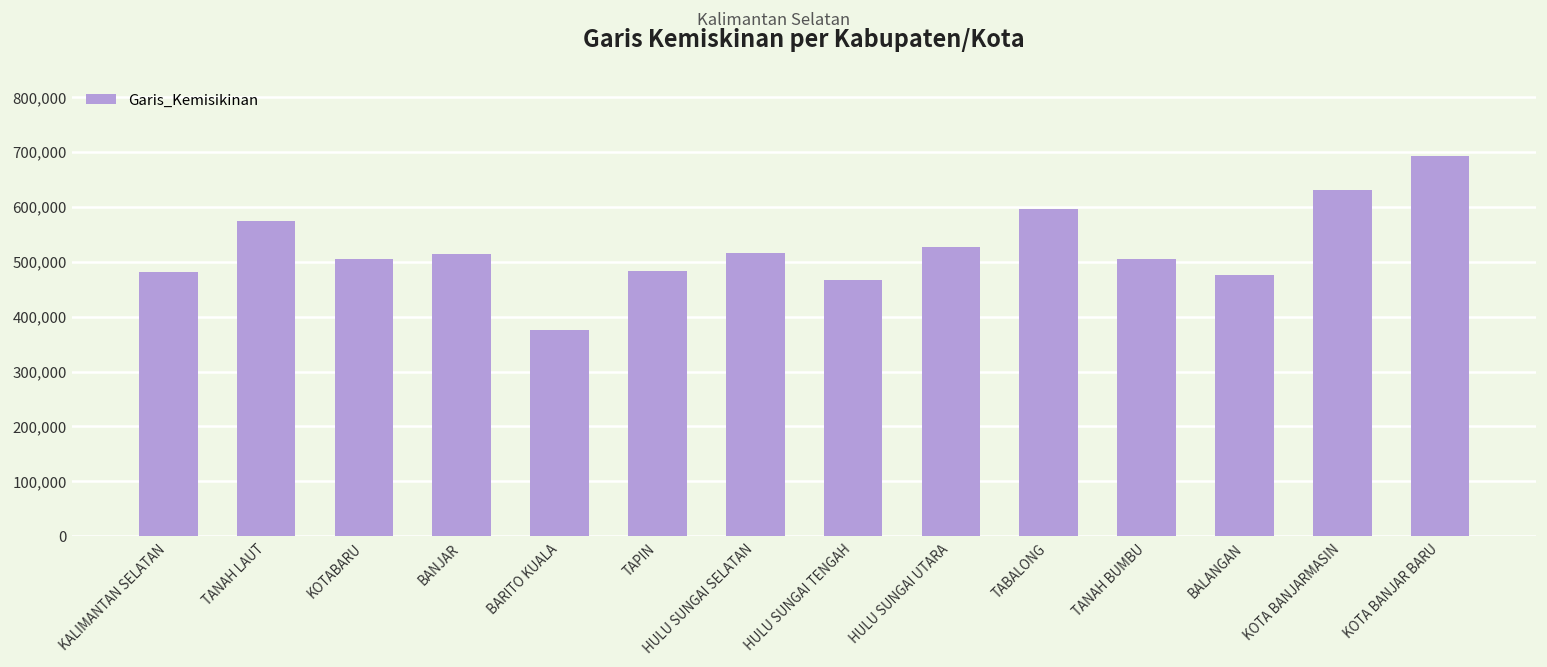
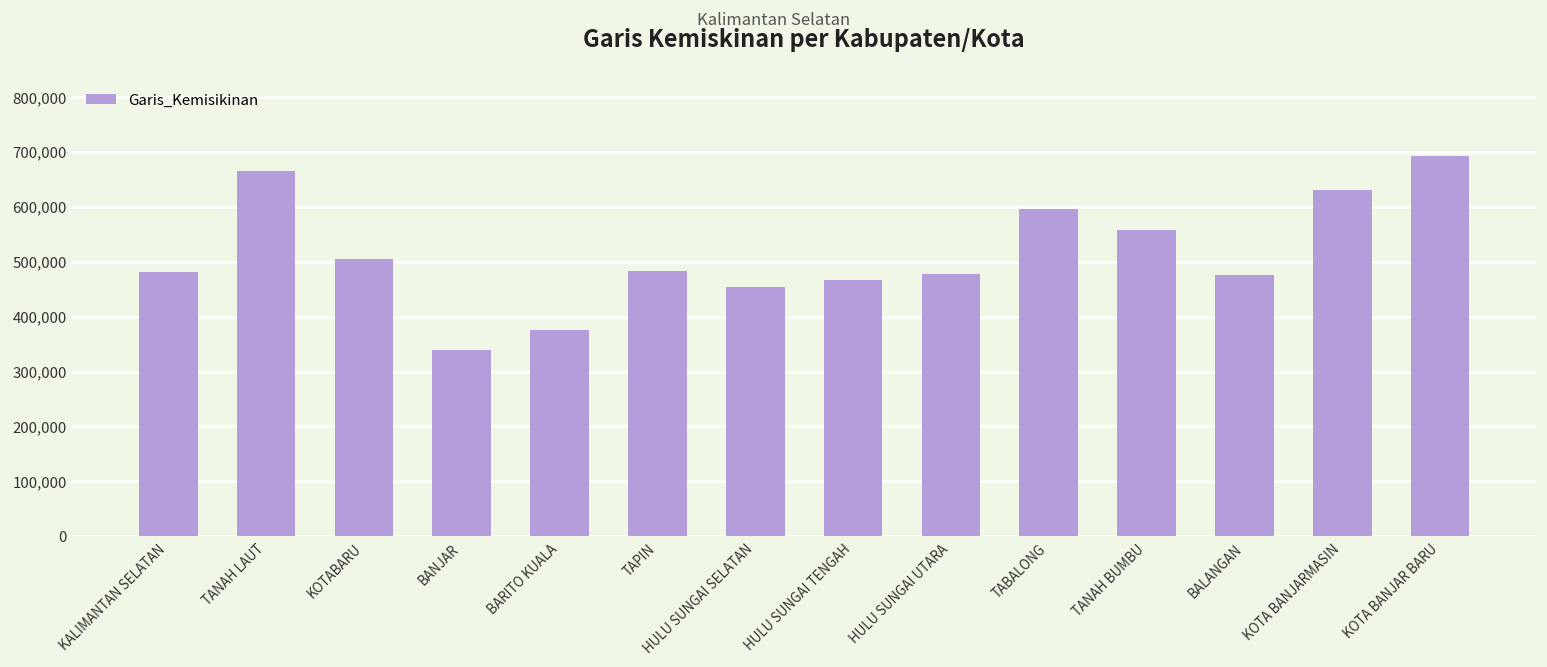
  {
    "KALIMANTAN SELATAN": "480,000",
-   "TANAH LAUT": "580,000",
+   "TANAH LAUT": "670,000",
    "KOTABARU": "510,000",
-   "BANJAR": "510,000",
+   "BANJAR": "340,000",
    "BARITO KUALA": "380,000",
    "TAPIN": "480,000",
-   "HULU SUNGAI SELATAN": "520,000",
+   "HULU SUNGAI SELATAN": "450,000",
    "HULU SUNGAI TENGAH": "470,000",
-   "HULU SUNGAI UTARA": "530,000",
+   "HULU SUNGAI UTARA": "480,000",
    "TABALONG": "600,000",
-   "TANAH BUMBU": "510,000",
+   "TANAH BUMBU": "560,000",
    "BALANGAN": "480,000",
    "KOTA BANJARMASIN": "630,000",
    "KOTA BANJAR BARU": "690,000"
  }
